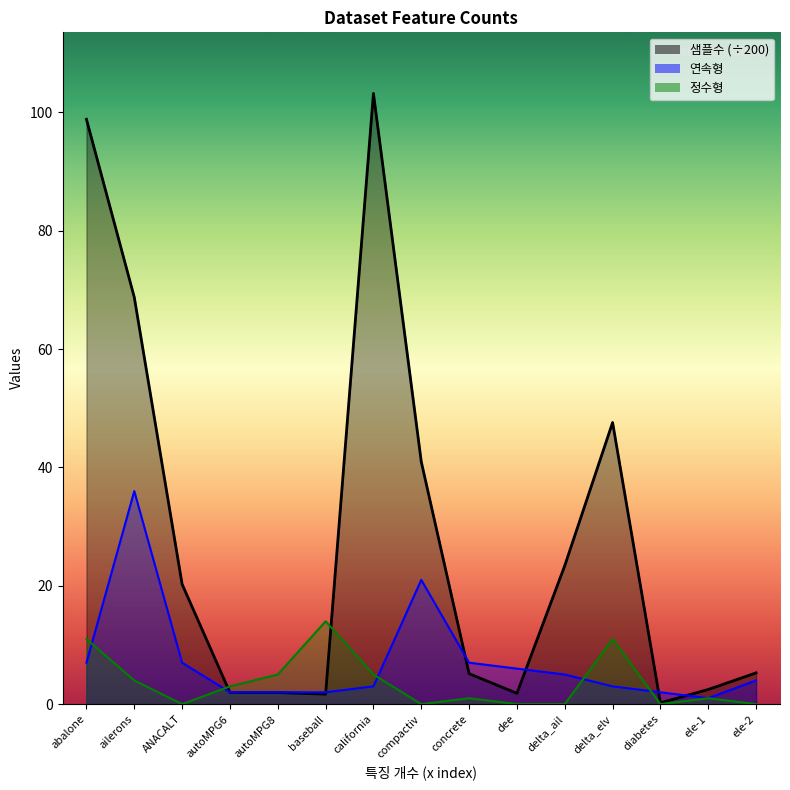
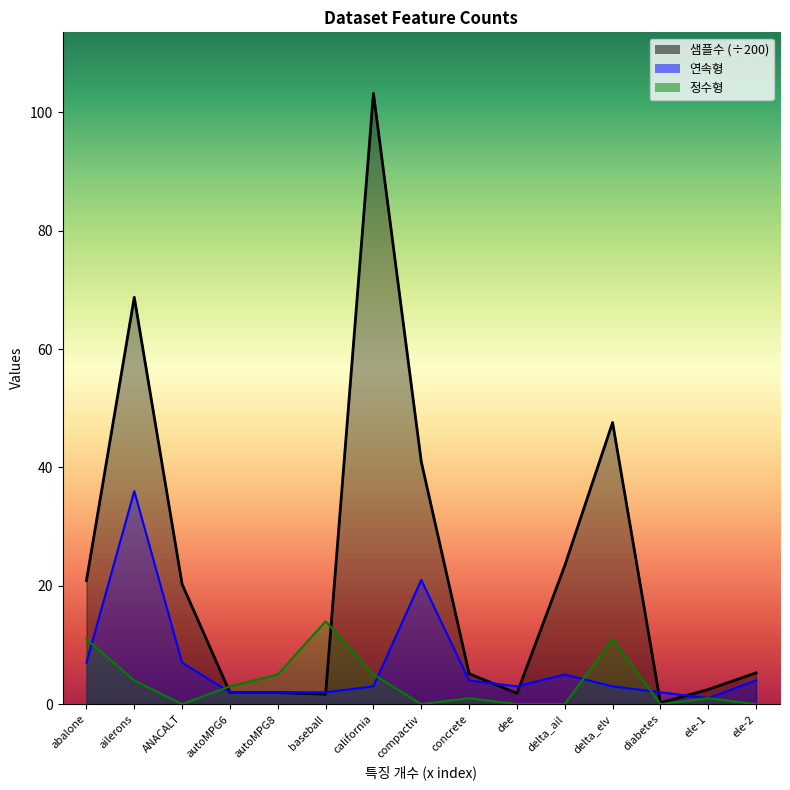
  {
    "샘플수 (÷200)": {
-     "abalone": 99,
+     "abalone": 21,
      "ailerons": 69,
      "ANACALT": 20,
      "california": 103,
      "compactiv": 41,
      "concrete": 5,
      "dee": 2,
      "delta_ail": 23,
      "delta_elv": 48,
      "ele-1": 2,
      "ele-2": 5
    },
    "연속형": {
      "abalone": 7,
      "ailerons": 36,
      "ANACALT": 7,
      "california": 3,
      "compactiv": 21,
-     "concrete": 7,
-     "dee": 6,
+     "concrete": 4,
+     "dee": 3,
      "delta_ail": 5,
      "delta_elv": 3,
      "diabetes": 2,
      "ele-2": 4
    },
    "정수형": {
      "abalone": 11,
      "ailerons": 4,
      "ANACALT": 0,
      "autoMPG6": 3,
      "autoMPG8": 5,
      "baseball": 14,
      "california": 5,
      "compactiv": 0,
      "concrete": 1,
      "dee": 0,
      "delta_ail": 0,
      "delta_elv": 11,
      "ele-2": 0
    }
  }
